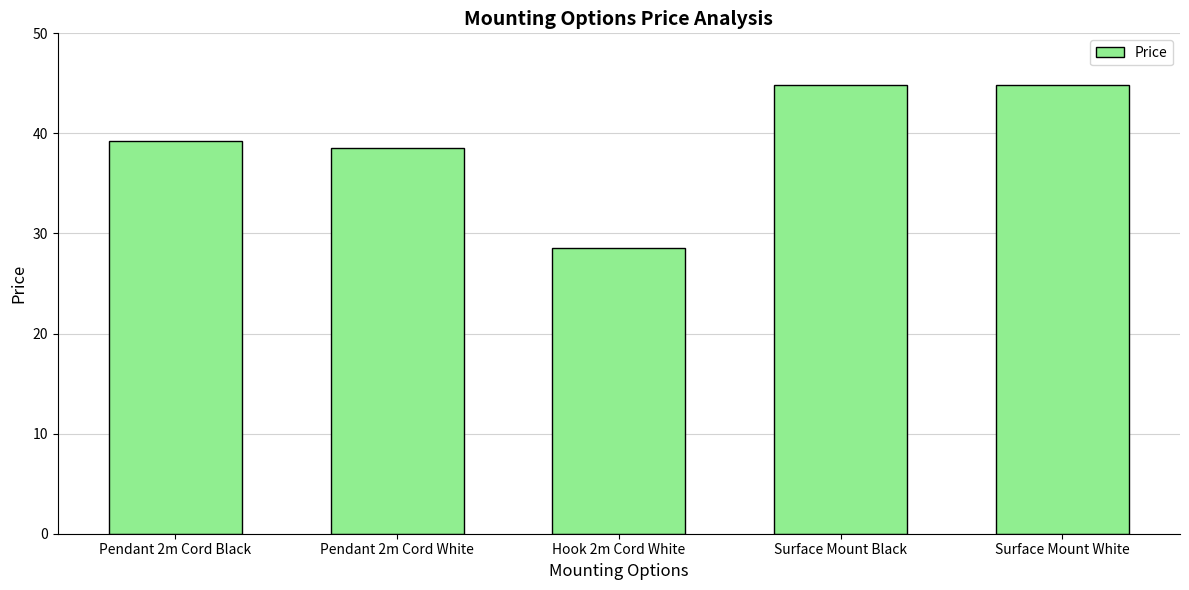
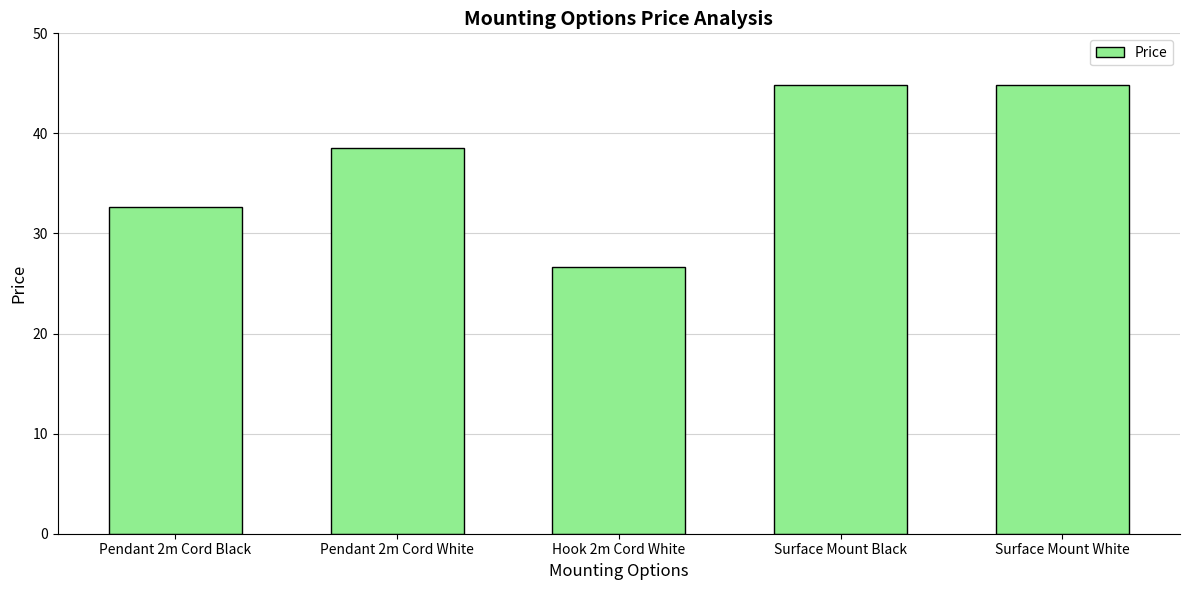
  {
-   "Pendant 2m Cord Black": 39.2,
+   "Pendant 2m Cord Black": 32.6,
    "Pendant 2m Cord White": 38.5,
-   "Hook 2m Cord White": 28.5,
+   "Hook 2m Cord White": 26.7,
    "Surface Mount Black": 44.8,
    "Surface Mount White": 44.8
  }
